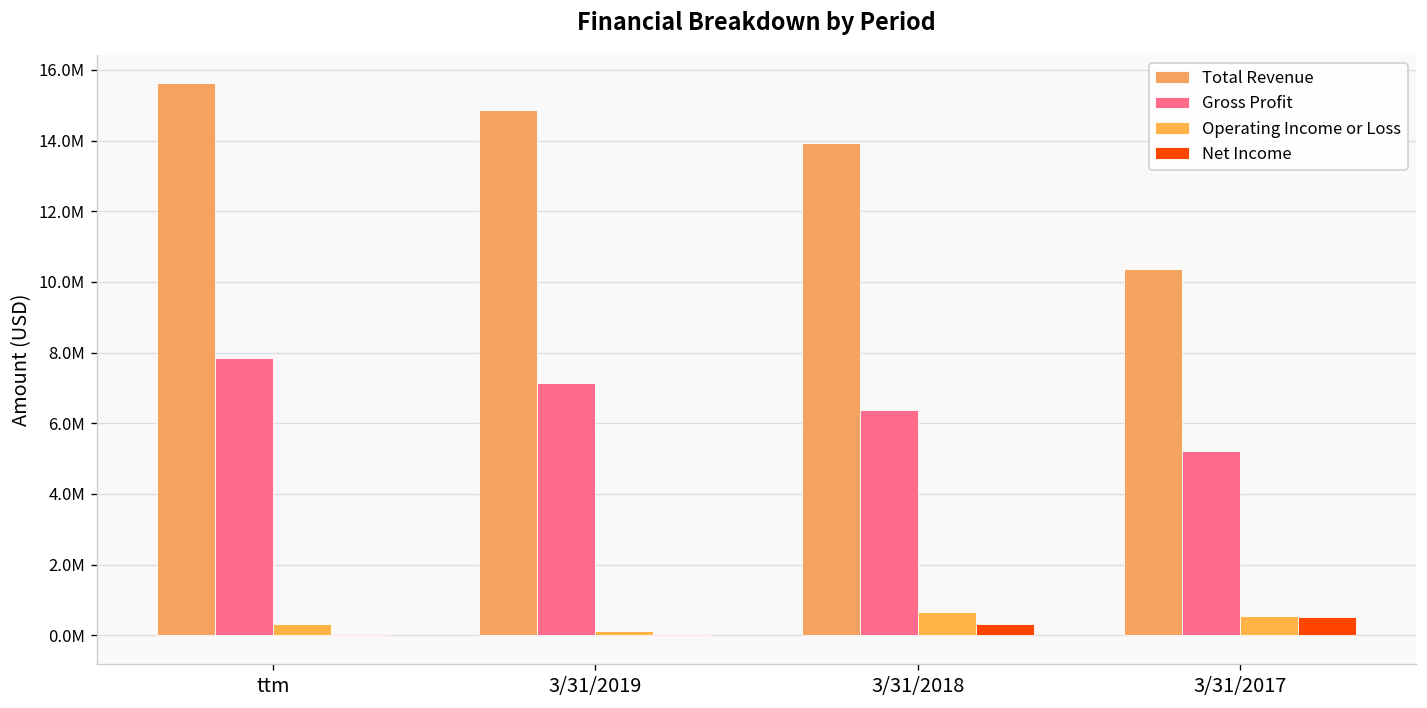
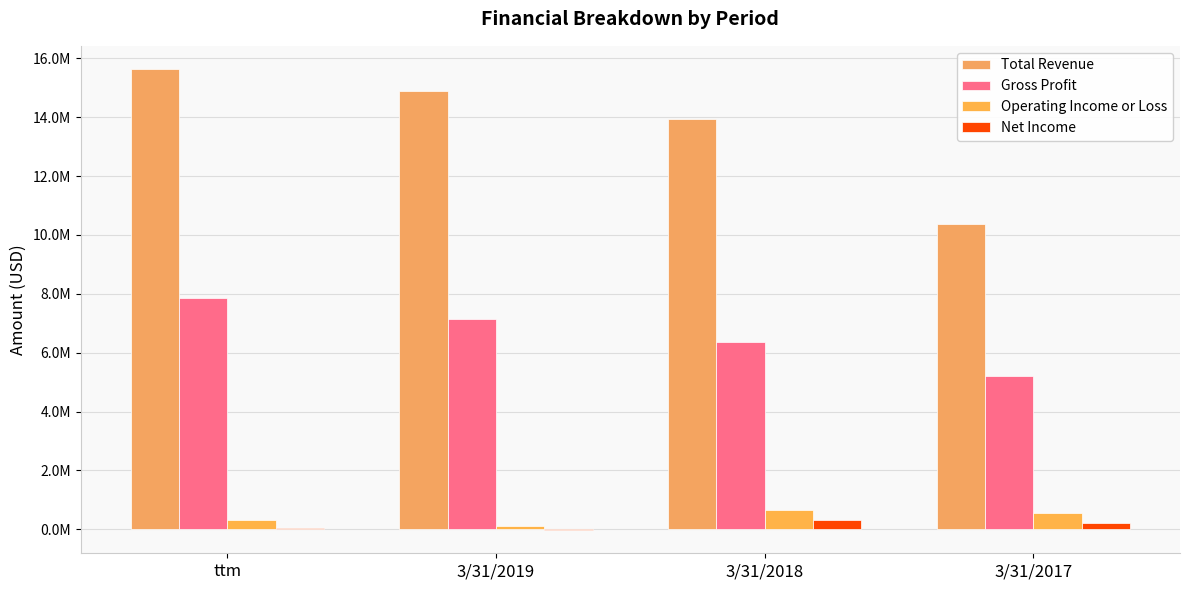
  {
    "Gross Profit": {
      "ttm": 7800000,
      "3/31/2019": 7100000,
      "3/31/2018": 6400000,
      "3/31/2017": 5200000
    },
    "Net Income": {
      "3/31/2018": 300000,
-     "3/31/2017": 500000
+     "3/31/2017": 200000
    }
  }
